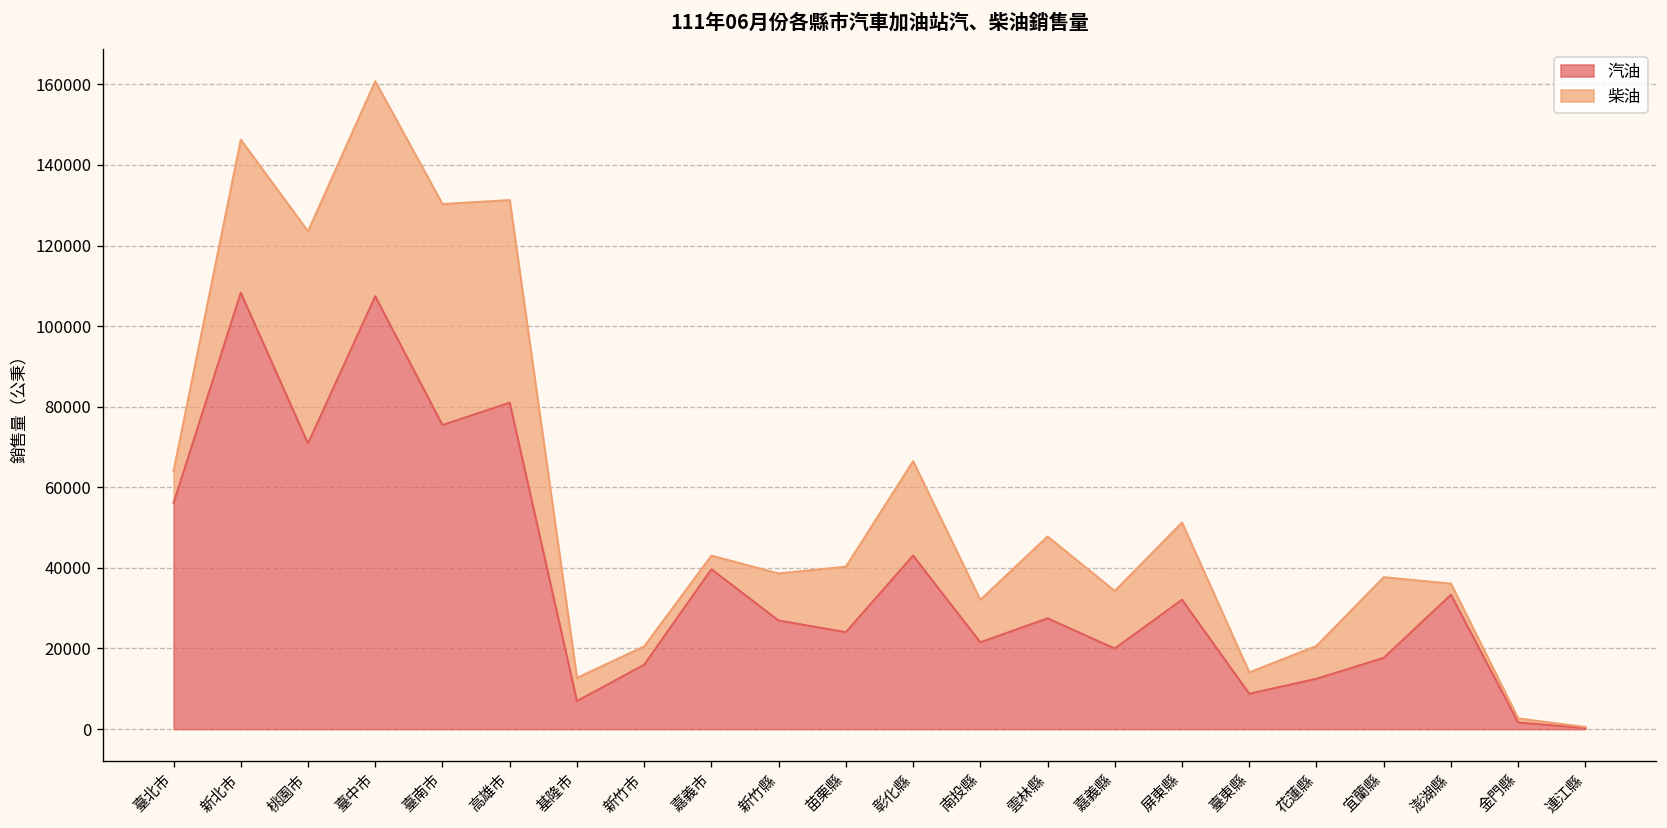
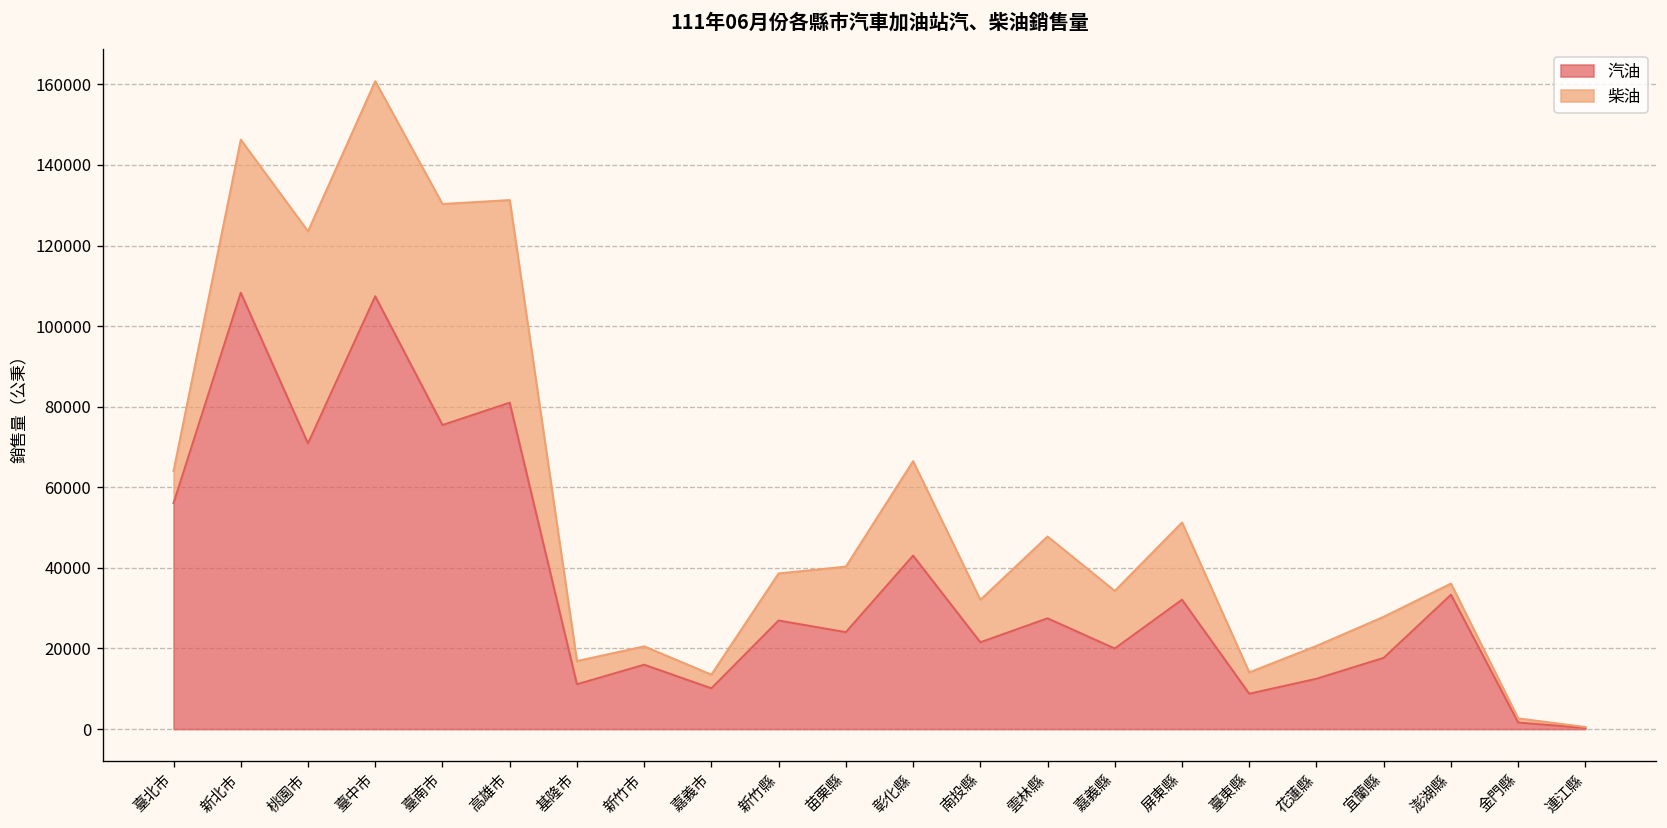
  {
    "汽油": {
      "臺北市": 56000,
      "新北市": 108000,
      "桃園市": 71000,
      "臺中市": 107000,
      "臺南市": 75000,
      "高雄市": 81000,
-     "基隆市": 7000,
+     "基隆市": 11000,
      "新竹市": 16000,
-     "嘉義市": 40000,
+     "嘉義市": 10000,
      "新竹縣": 27000,
      "苗栗縣": 24000,
      "彰化縣": 43000,
      "南投縣": 22000,
      "雲林縣": 27000,
      "嘉義縣": 20000,
      "屏東縣": 32000,
      "臺東縣": 9000,
      "花蓮縣": 12000,
      "宜蘭縣": 18000,
      "澎湖縣": 33000,
      "金門縣": 2000
    },
    "柴油": {
      "臺北市": 8000,
      "新北市": 38000,
      "桃園市": 53000,
      "臺中市": 53000,
      "臺南市": 55000,
      "高雄市": 50000,
      "基隆市": 6000,
      "新竹市": 5000,
      "嘉義市": 3000,
      "新竹縣": 12000,
      "苗栗縣": 16000,
      "彰化縣": 23000,
      "南投縣": 11000,
      "雲林縣": 20000,
      "嘉義縣": 14000,
      "屏東縣": 19000,
      "臺東縣": 5000,
      "花蓮縣": 8000,
-     "宜蘭縣": 20000,
+     "宜蘭縣": 10000,
      "澎湖縣": 3000,
      "金門縣": 1000
    }
  }
